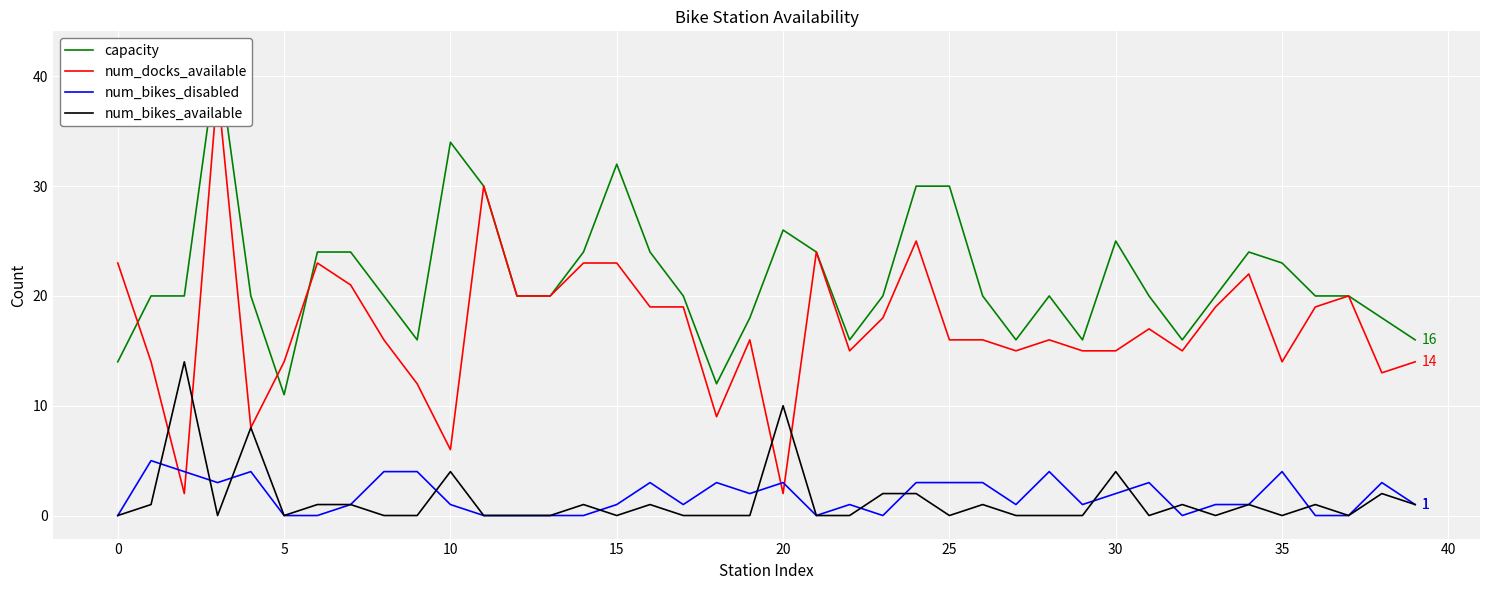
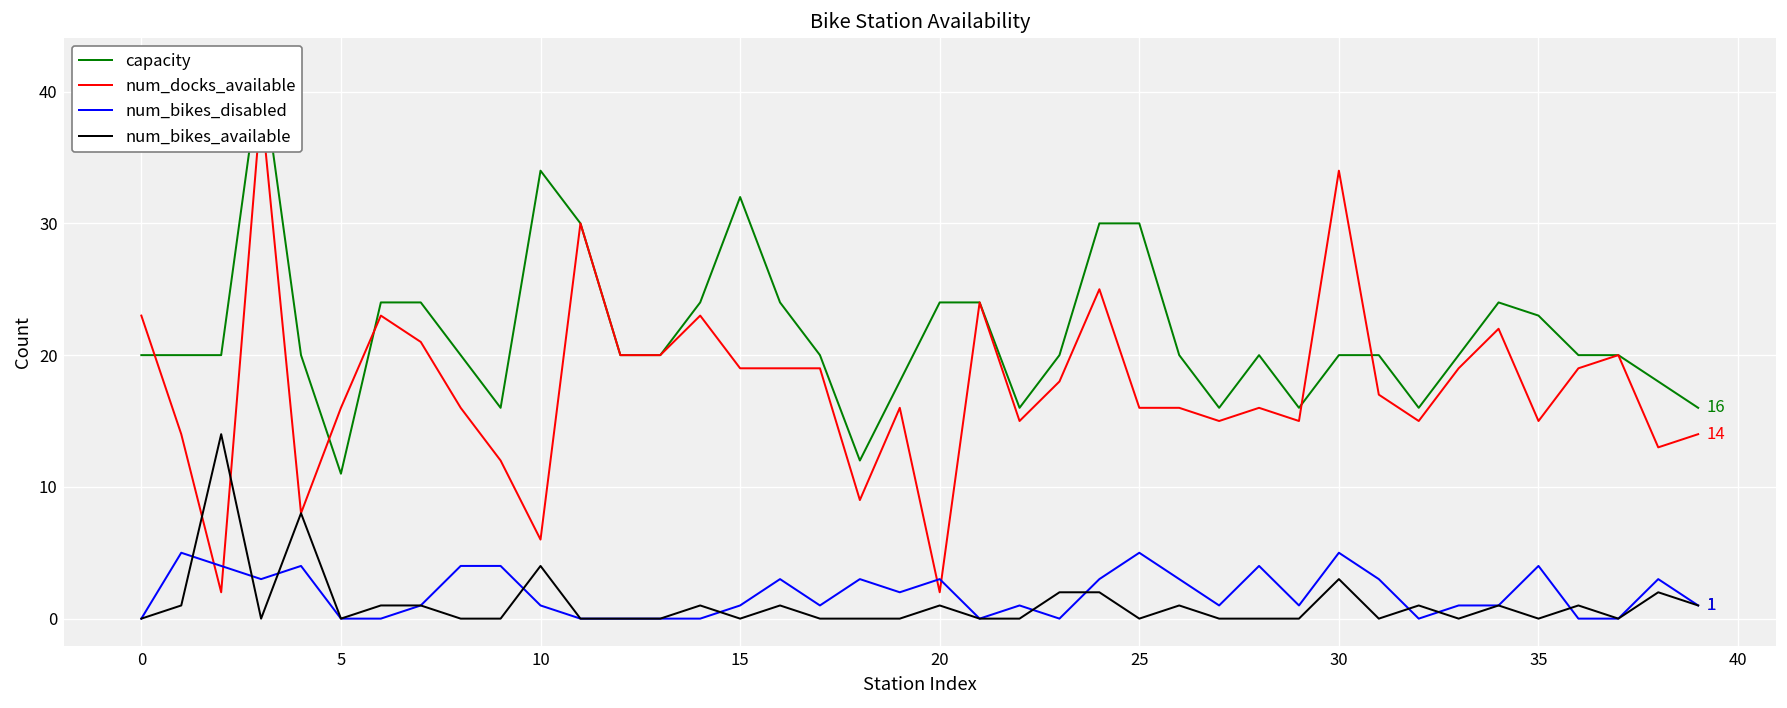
  {
    "capacity": {
-     "0": 14,
+     "0": 20,
      "5": 11,
      "10": 34,
      "15": 32,
-     "20": 26,
+     "20": 24,
      "25": 30,
-     "30": 25,
+     "30": 20,
      "35": 23
    },
    "num_docks_available": {
      "0": 23,
-     "5": 14,
+     "5": 16,
      "10": 6,
-     "15": 23,
+     "15": 19,
      "20": 2,
      "25": 16,
-     "30": 15,
-     "35": 14
+     "30": 34,
+     "35": 15
    },
    "num_bikes_disabled": {
      "10": 1,
      "15": 1,
      "20": 3,
-     "25": 3,
-     "30": 2,
+     "25": 5,
+     "30": 5,
      "35": 4
    },
    "num_bikes_available": {
      "10": 4,
      "15": 0,
-     "20": 10,
+     "20": 1,
      "25": 0,
-     "30": 4,
+     "30": 3,
      "35": 0
    }
  }
